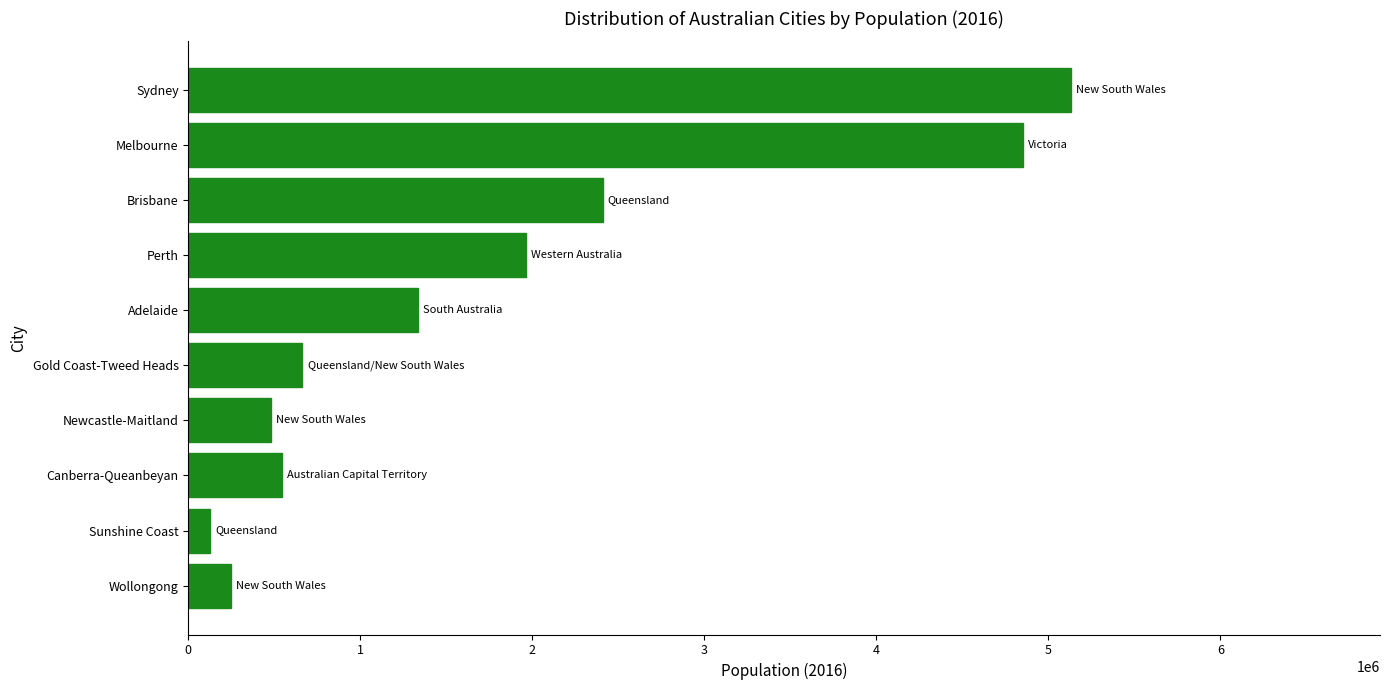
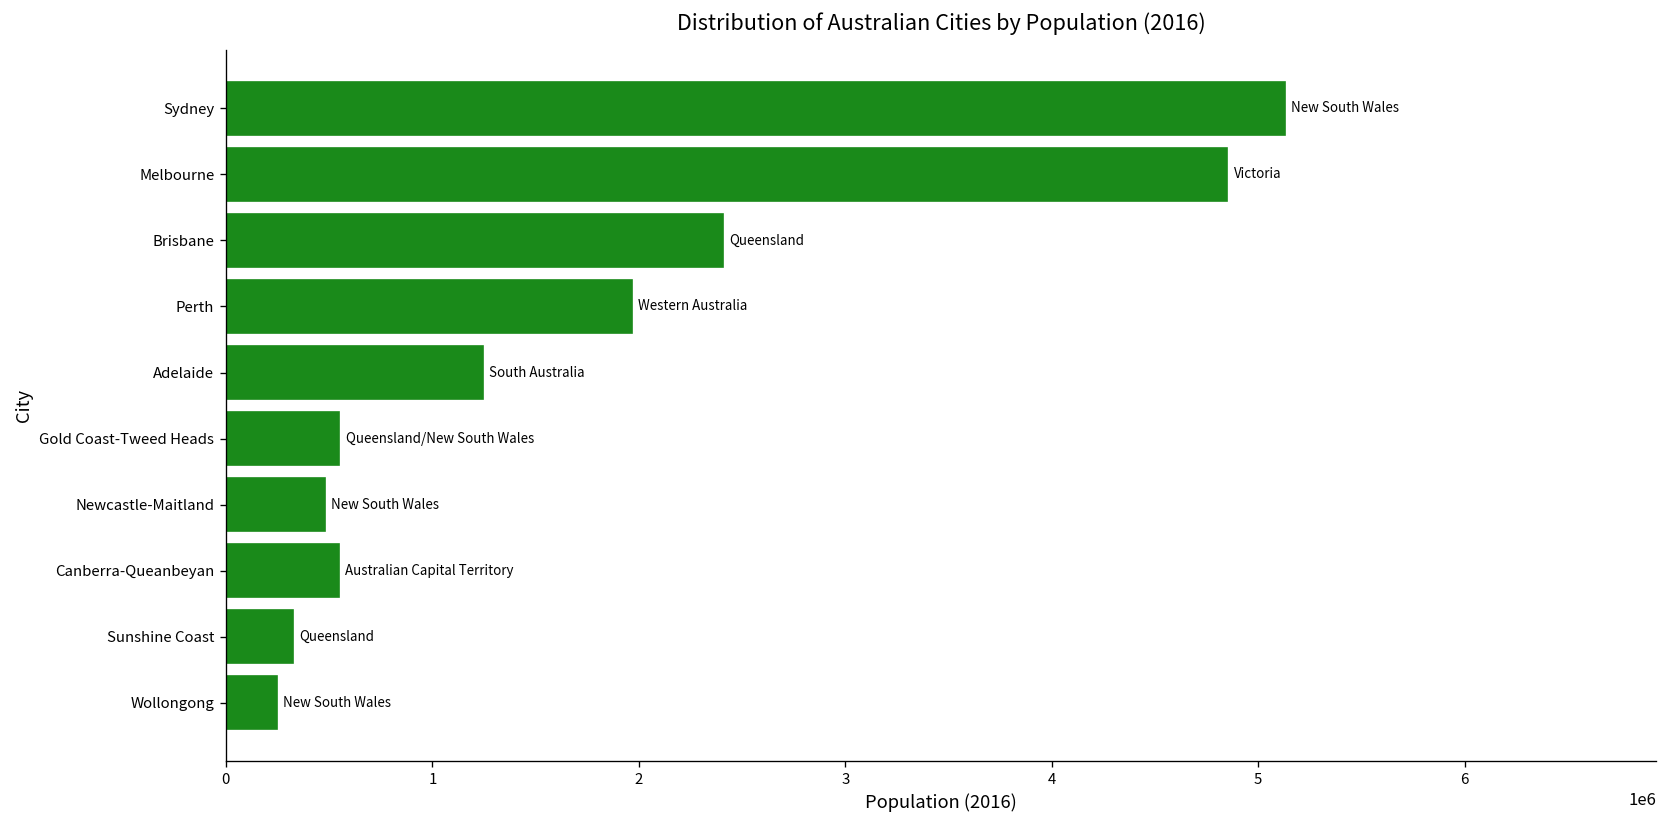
  {
    "Sydney": 5130000,
    "Melbourne": 4850000,
    "Brisbane": 2410000,
    "Perth": 1960000,
-   "Adelaide": 1330000,
-   "Gold Coast-Tweed Heads": 660000,
+   "Adelaide": 1240000,
+   "Gold Coast-Tweed Heads": 550000,
    "Newcastle-Maitland": 480000,
    "Canberra-Queanbeyan": 550000,
-   "Sunshine Coast": 130000,
+   "Sunshine Coast": 330000,
    "Wollongong": 250000
  }
